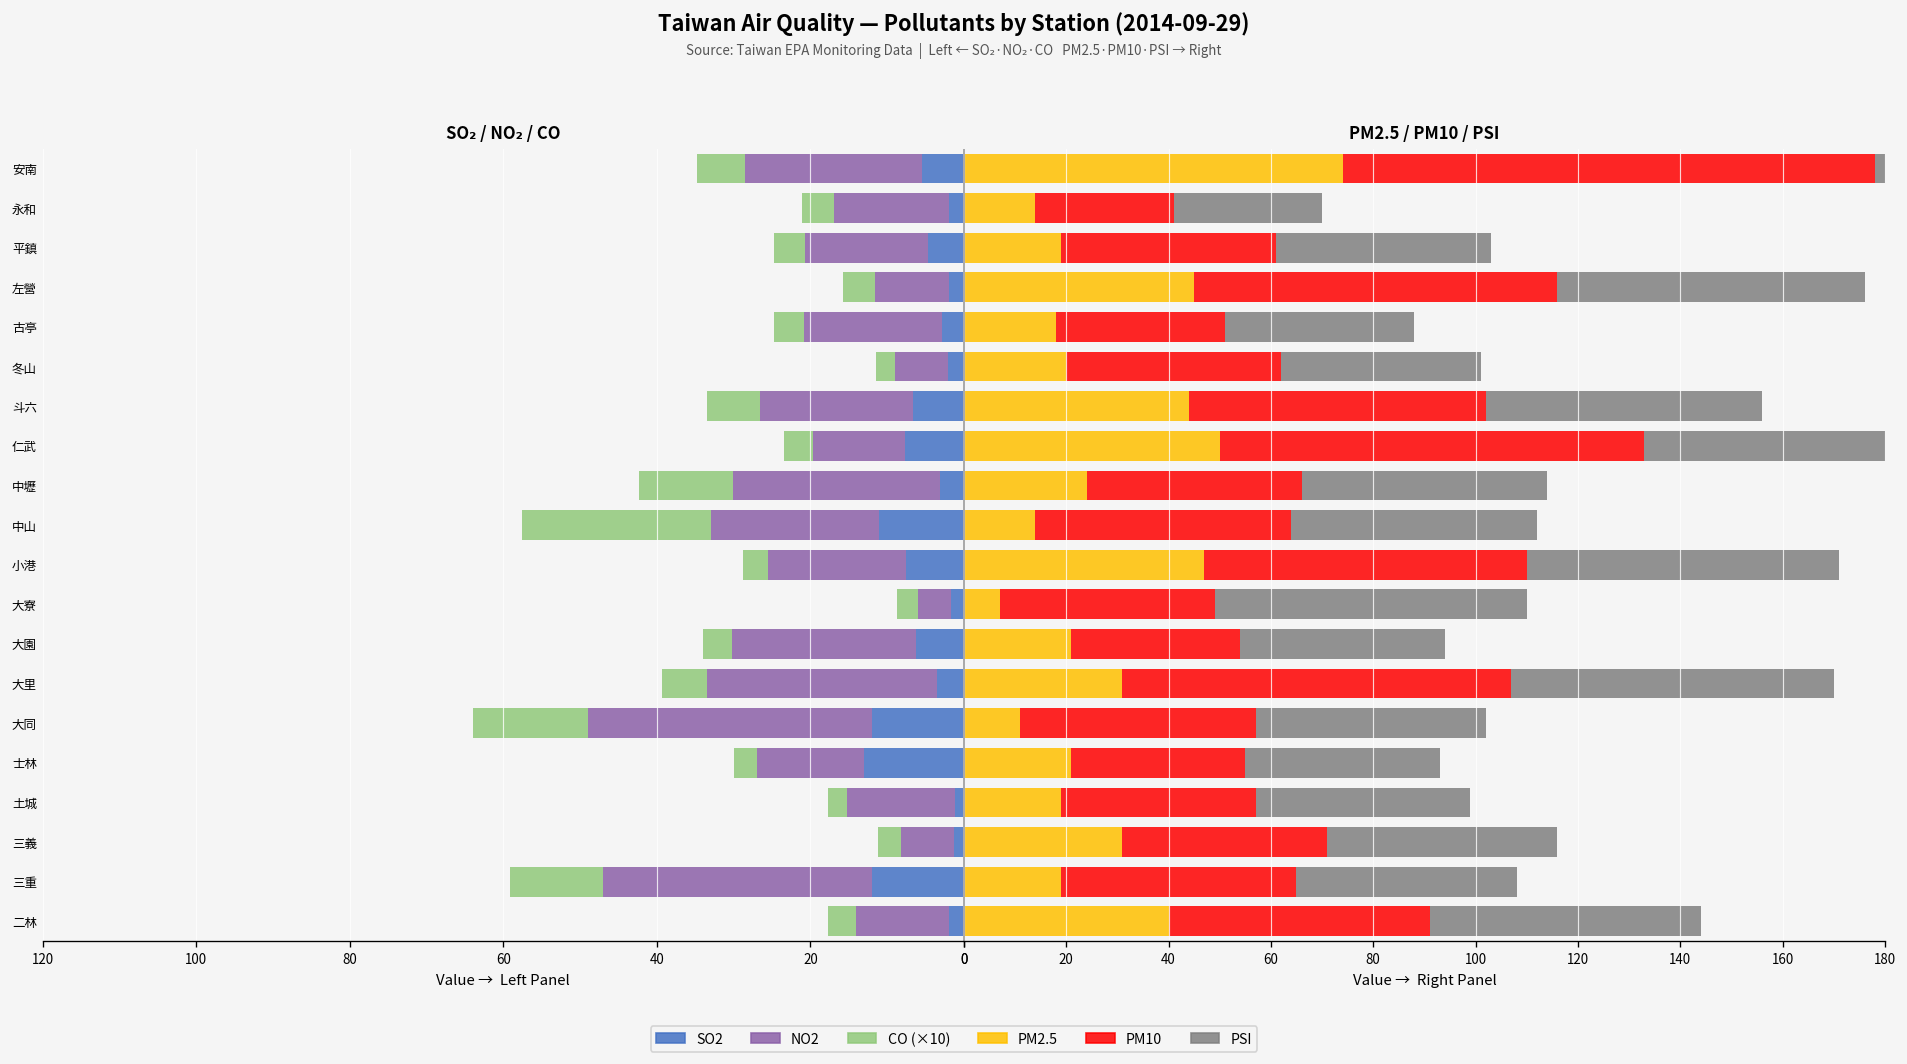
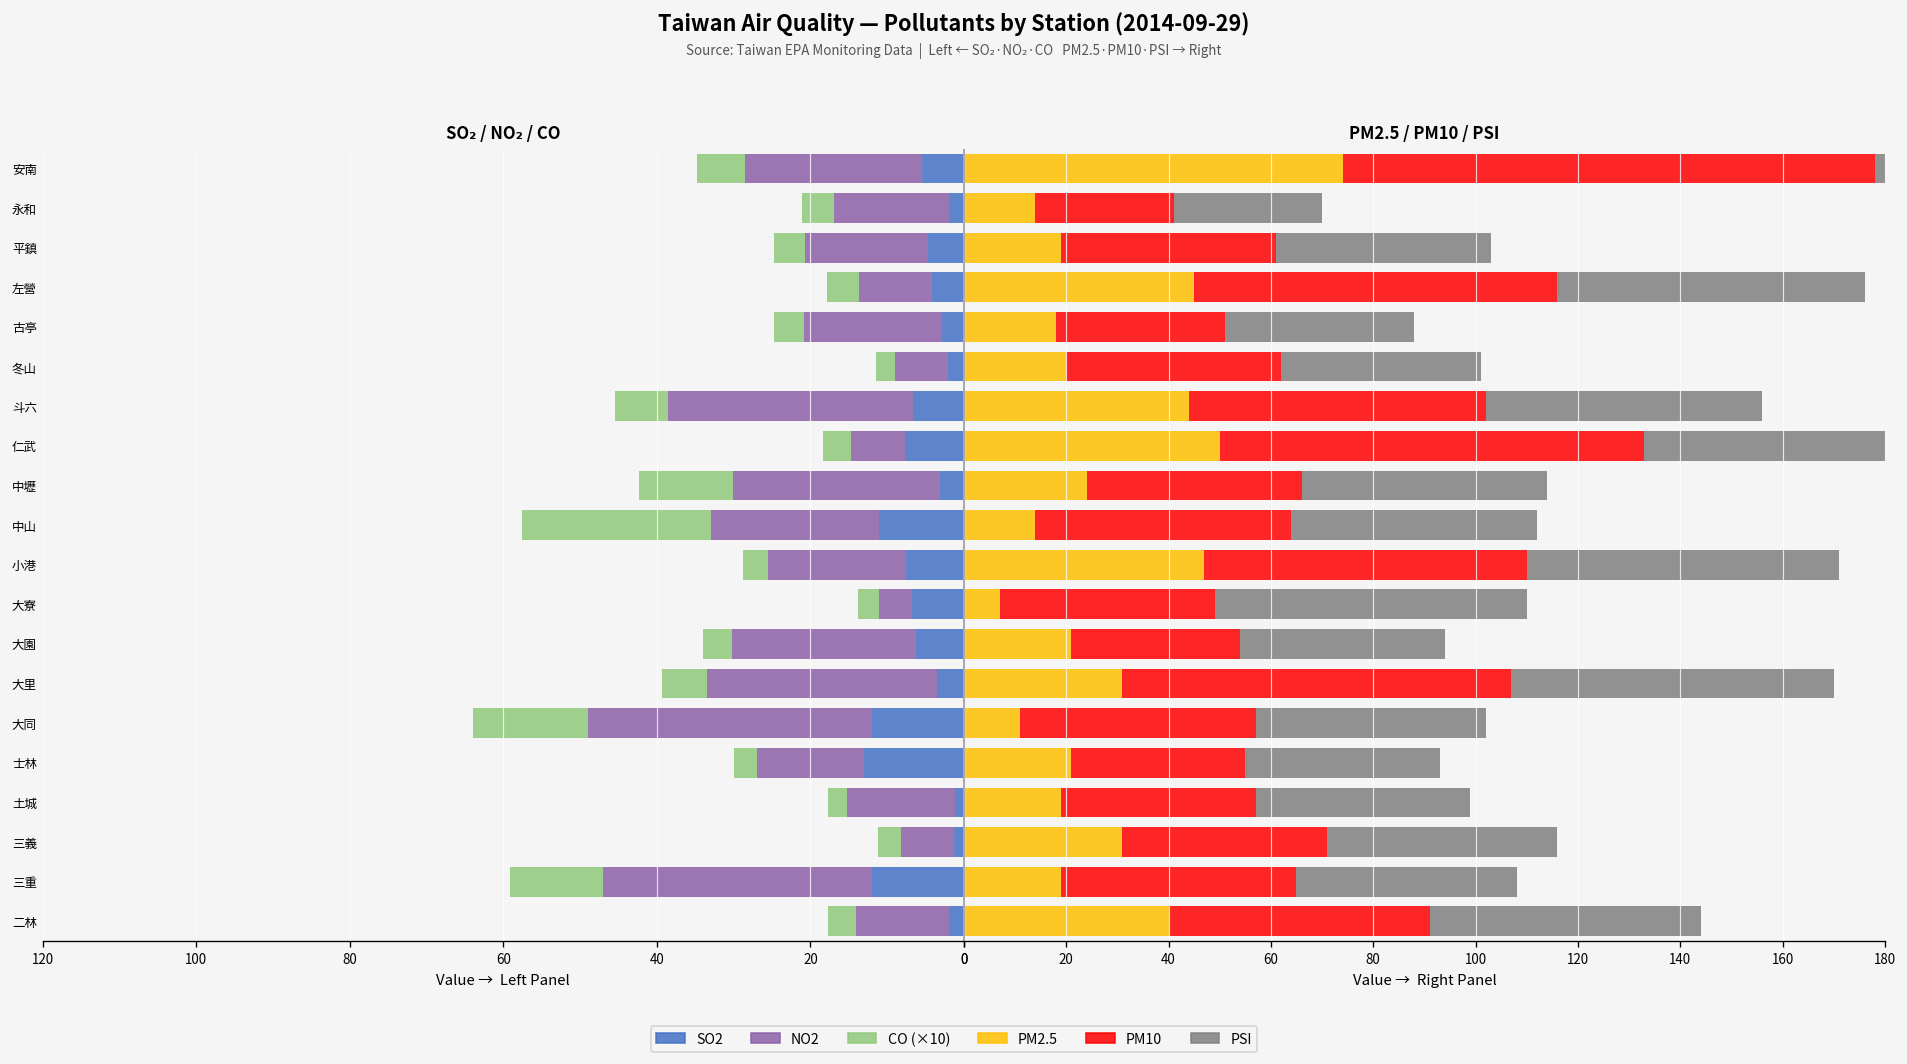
  {
    "SO₂ / NO₂ / CO": {
      "SO2": {
        "安南": 6,
        "永和": 2,
        "平鎮": 5,
-       "左營": 2,
+       "左營": 4,
        "古亭": 3,
        "冬山": 2,
        "斗六": 7,
        "仁武": 8,
        "中壢": 3,
        "中山": 11,
        "小港": 8,
-       "大寮": 2,
+       "大寮": 7,
        "大園": 6,
        "大里": 4,
        "大同": 12,
        "士林": 13,
        "土城": 1,
        "三義": 1,
        "三重": 12,
        "二林": 2
      },
      "NO2": {
        "安南": 23,
        "永和": 15,
        "平鎮": 16,
        "左營": 10,
        "古亭": 18,
        "冬山": 7,
-       "斗六": 20,
-       "仁武": 12,
+       "斗六": 32,
+       "仁武": 7,
        "中壢": 27,
        "中山": 22,
        "小港": 18,
        "大寮": 4,
        "大園": 24,
        "大里": 30,
        "大同": 37,
        "士林": 14,
        "土城": 14,
        "三義": 7,
        "三重": 35,
        "二林": 12
      },
      "CO (×10)": {
        "安南": 6,
        "永和": 4,
        "平鎮": 4,
        "左營": 4,
        "古亭": 4,
        "冬山": 2,
        "斗六": 7,
        "仁武": 4,
        "中壢": 12,
        "中山": 25,
        "小港": 3,
        "大寮": 3,
        "大園": 4,
        "大里": 6,
        "大同": 15,
        "士林": 3,
        "土城": 3,
        "三義": 3,
        "三重": 12,
        "二林": 4
      }
    }
  }
